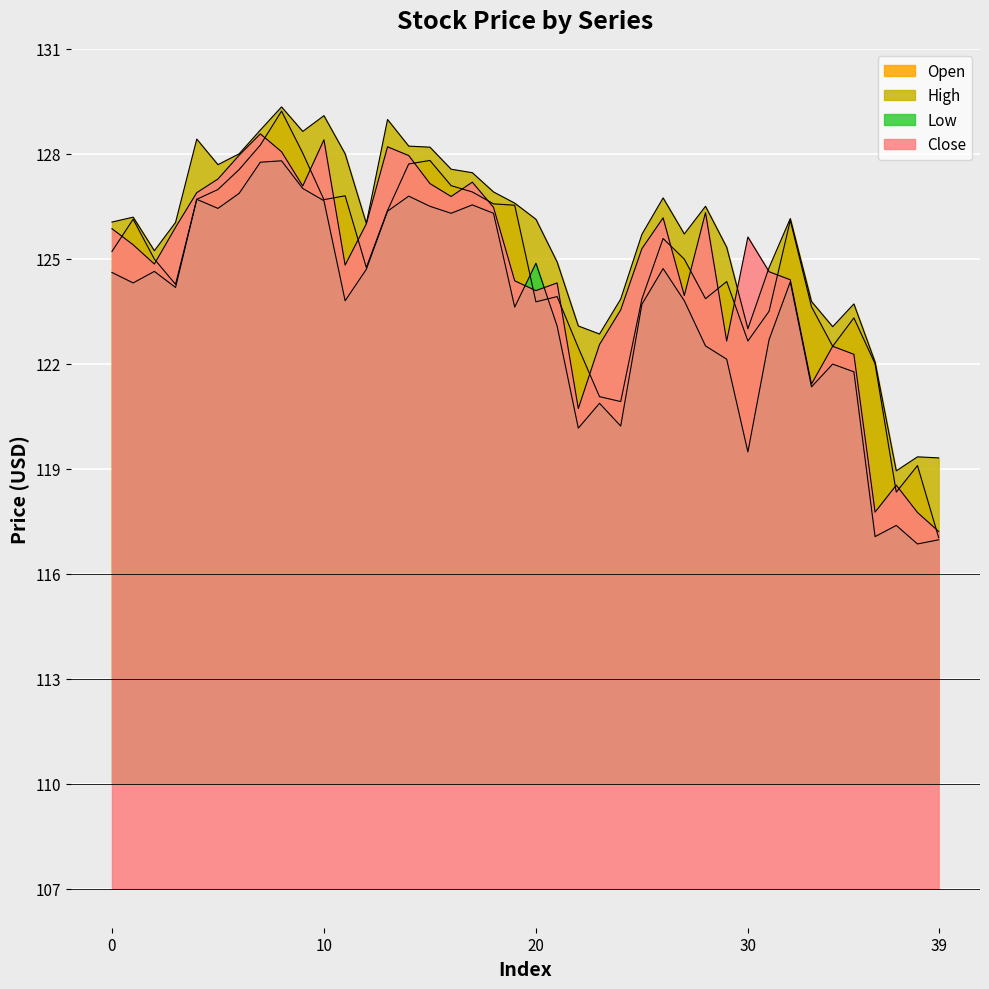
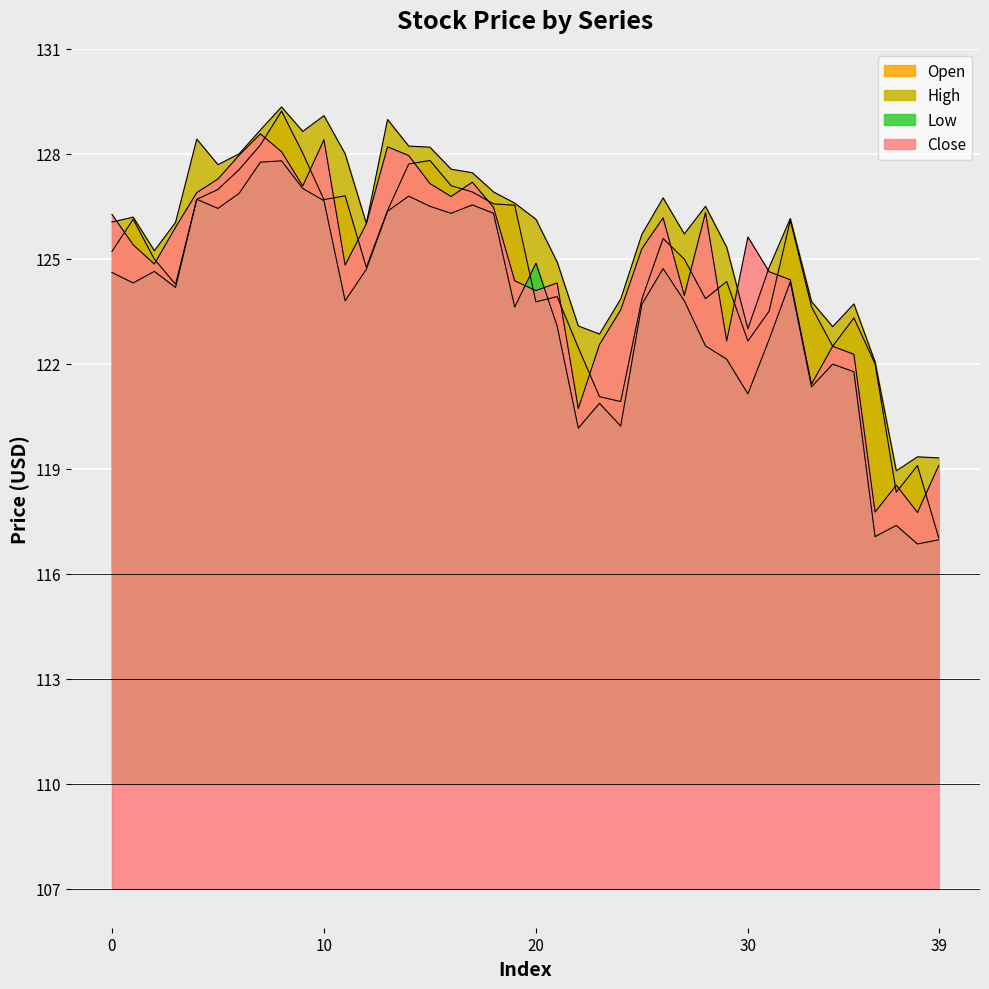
  {
    "Low": {
      "0": 124.6,
      "20": 124.9,
-     "30": 119.5
+     "30": 121.1
    },
    "Close": {
-     "0": 125.9,
+     "0": 126.3,
      "10": 128.4,
      "20": 124.1,
      "30": 125.6,
-     "39": 117.2
+     "39": 119.1
    }
  }
